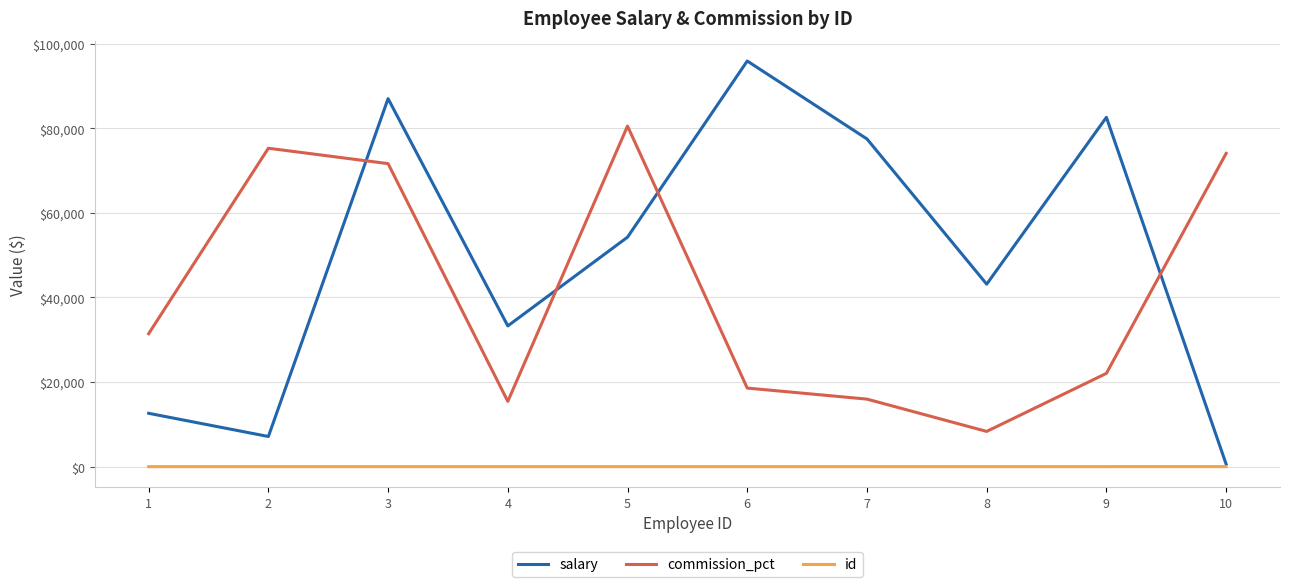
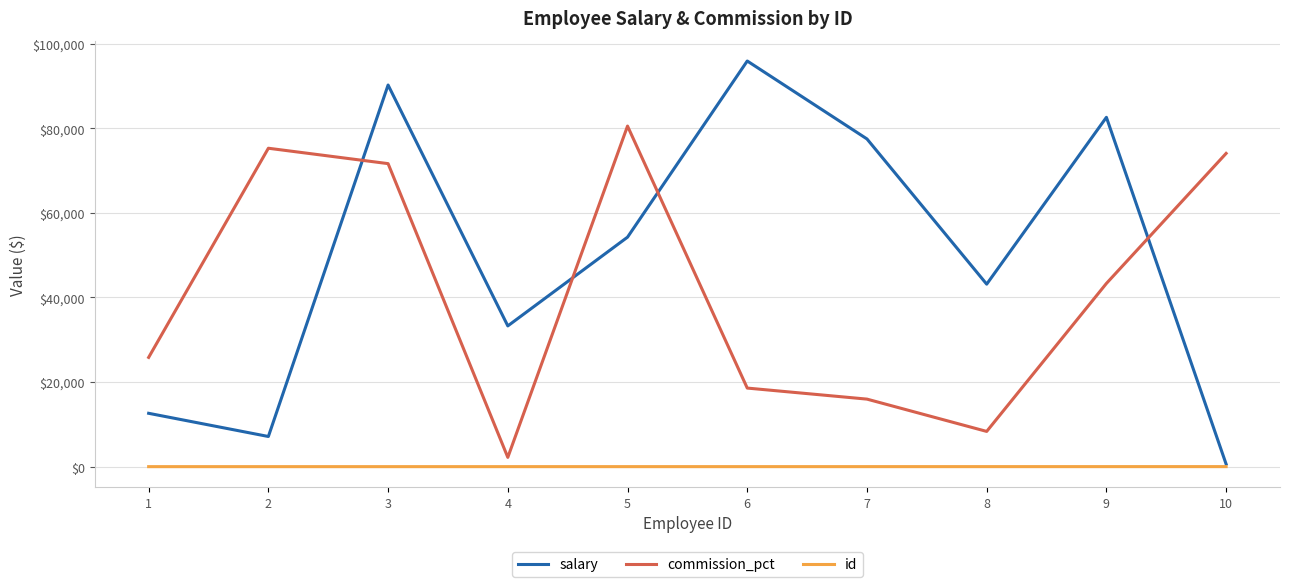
  {
    "salary": {
      "1": "$13,000",
      "2": "$7,000",
-     "3": "$87,000",
+     "3": "$90,000",
      "4": "$33,000",
      "5": "$54,000",
      "6": "$96,000",
      "7": "$77,000",
      "8": "$43,000",
      "9": "$83,000"
    },
    "commission_pct": {
-     "1": "$31,000",
+     "1": "$26,000",
      "2": "$75,000",
      "3": "$72,000",
-     "4": "$15,000",
+     "4": "$2,000",
      "5": "$81,000",
      "6": "$19,000",
      "7": "$16,000",
      "8": "$8,000",
-     "9": "$22,000",
+     "9": "$43,000",
      "10": "$74,000"
    },
    "id": {
      "1": "$0",
      "2": "$0",
      "3": "$0",
      "4": "$0",
      "5": "$0",
      "6": "$0",
      "7": "$0",
      "8": "$0",
      "9": "$0"
    }
  }
